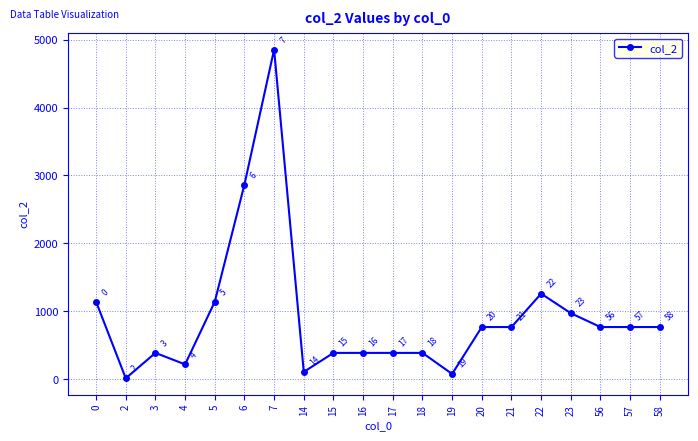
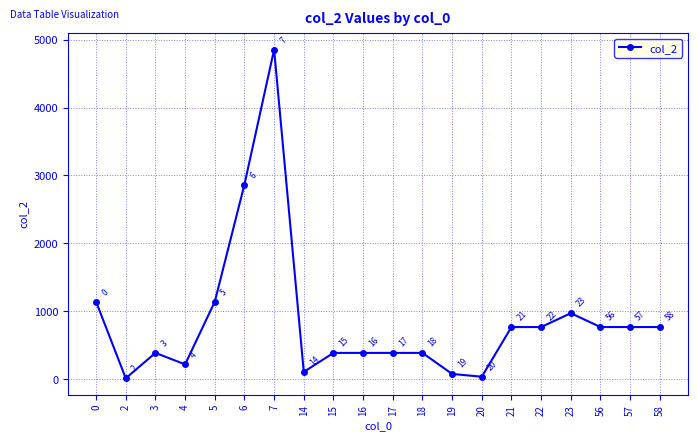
  {
-   "20": 800,
-   "22": 1300
+   "20": 0,
+   "22": 800
  }
